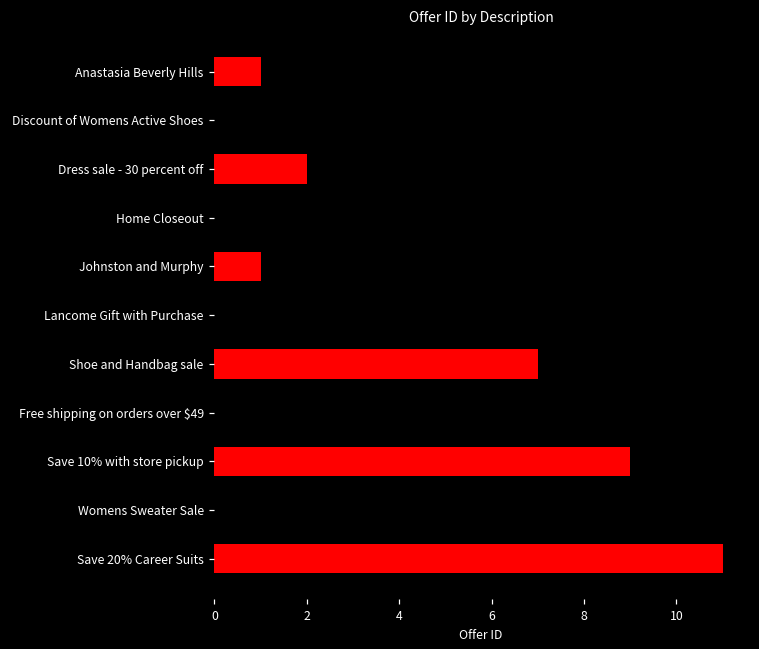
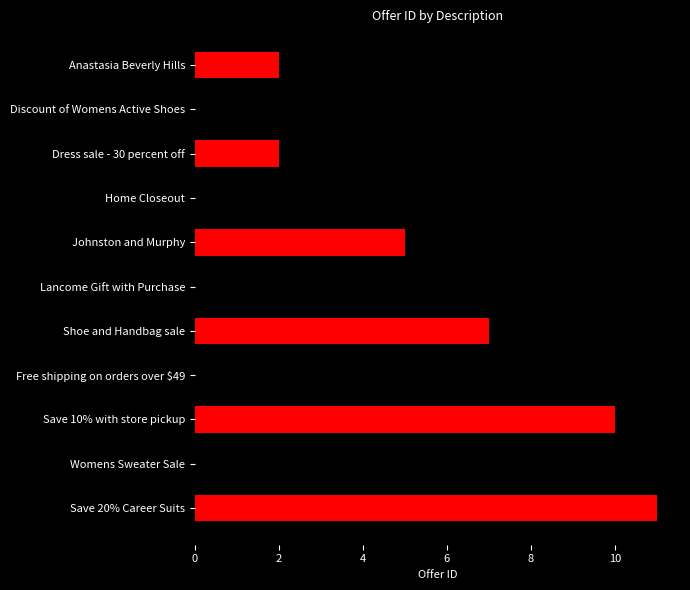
  {
-   "Anastasia Beverly Hills": 1,
+   "Anastasia Beverly Hills": 2,
    "Discount of Womens Active Shoes": 2,
    "Dress sale - 30 percent off": 2,
    "Home Closeout": 6,
-   "Johnston and Murphy": 1,
+   "Johnston and Murphy": 5,
    "Lancome Gift with Purchase": 7,
    "Shoe and Handbag sale": 7,
    "Free shipping on orders over $49": 8,
-   "Save 10% with store pickup": 9,
+   "Save 10% with store pickup": 10,
    "Womens Sweater Sale": 10,
    "Save 20% Career Suits": 11
  }
